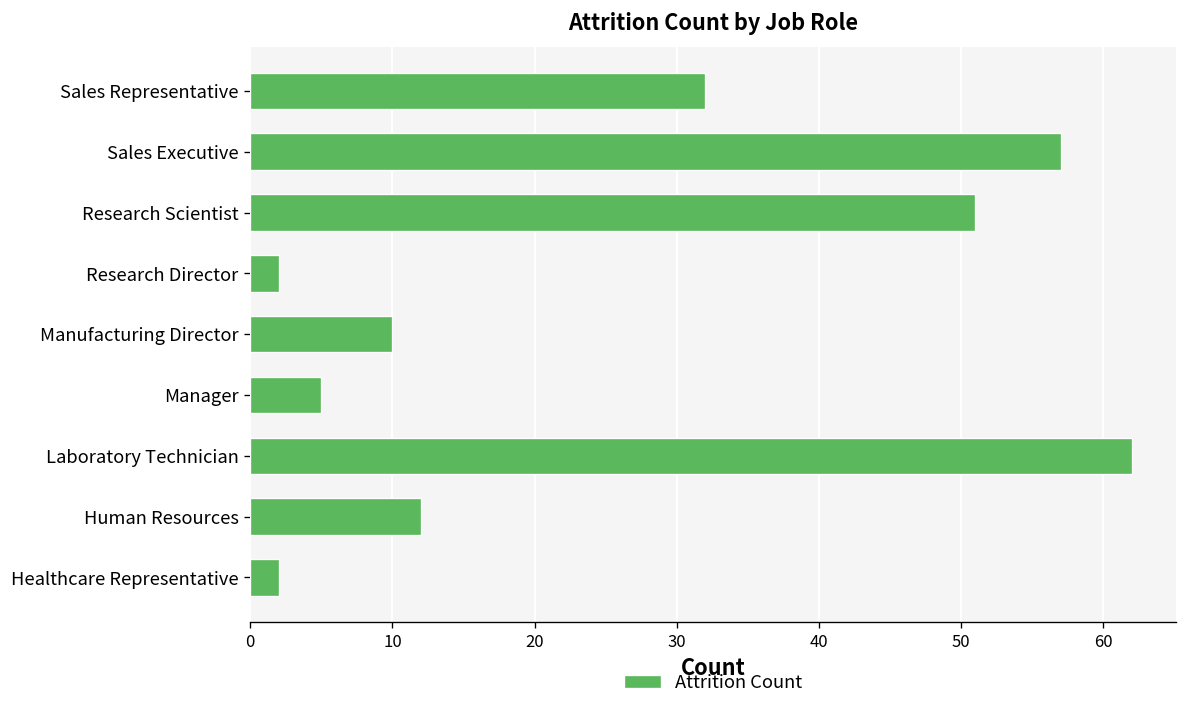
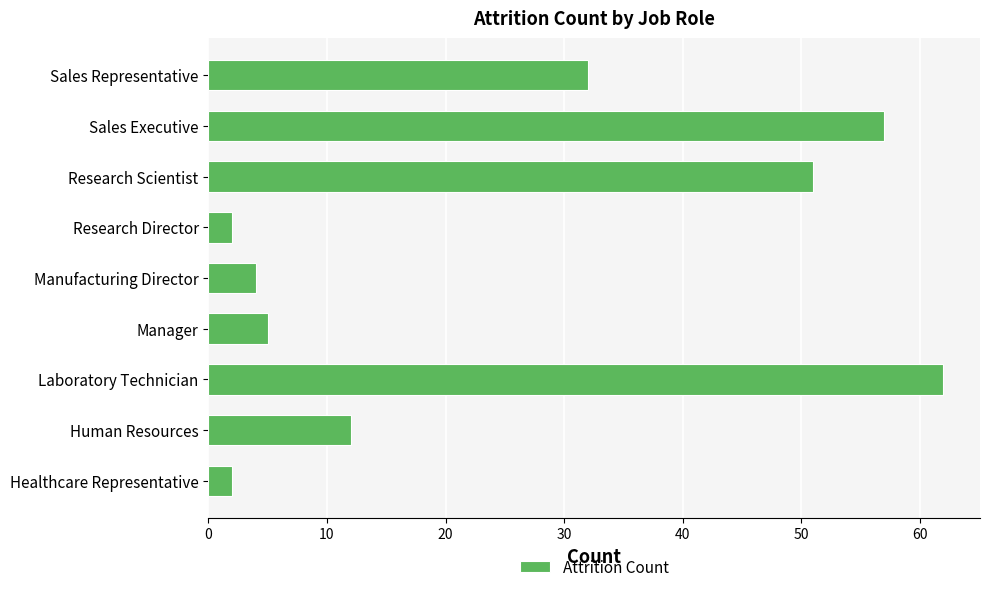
  {
    "Sales Representative": 32,
    "Sales Executive": 57,
    "Research Scientist": 51,
    "Research Director": 2,
-   "Manufacturing Director": 10,
+   "Manufacturing Director": 4,
    "Manager": 5,
    "Laboratory Technician": 62,
    "Human Resources": 12,
    "Healthcare Representative": 2
  }
